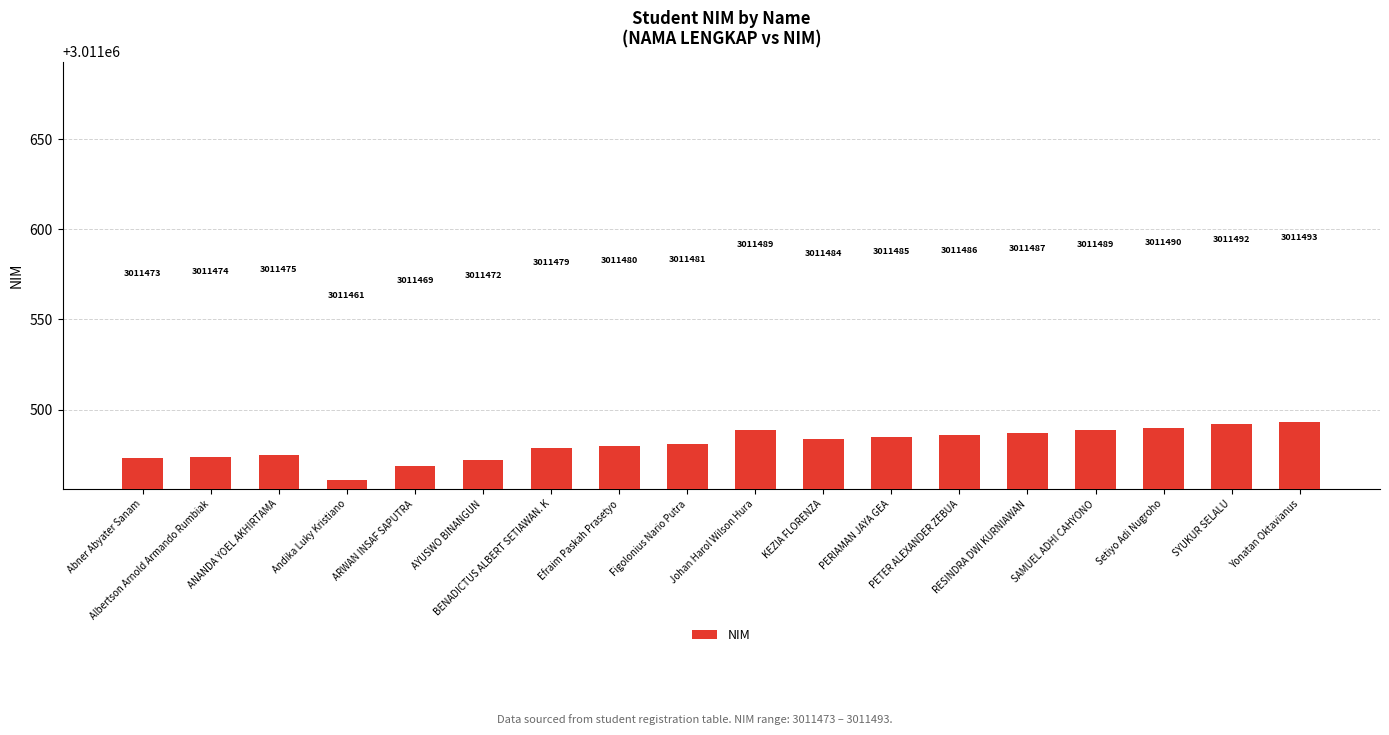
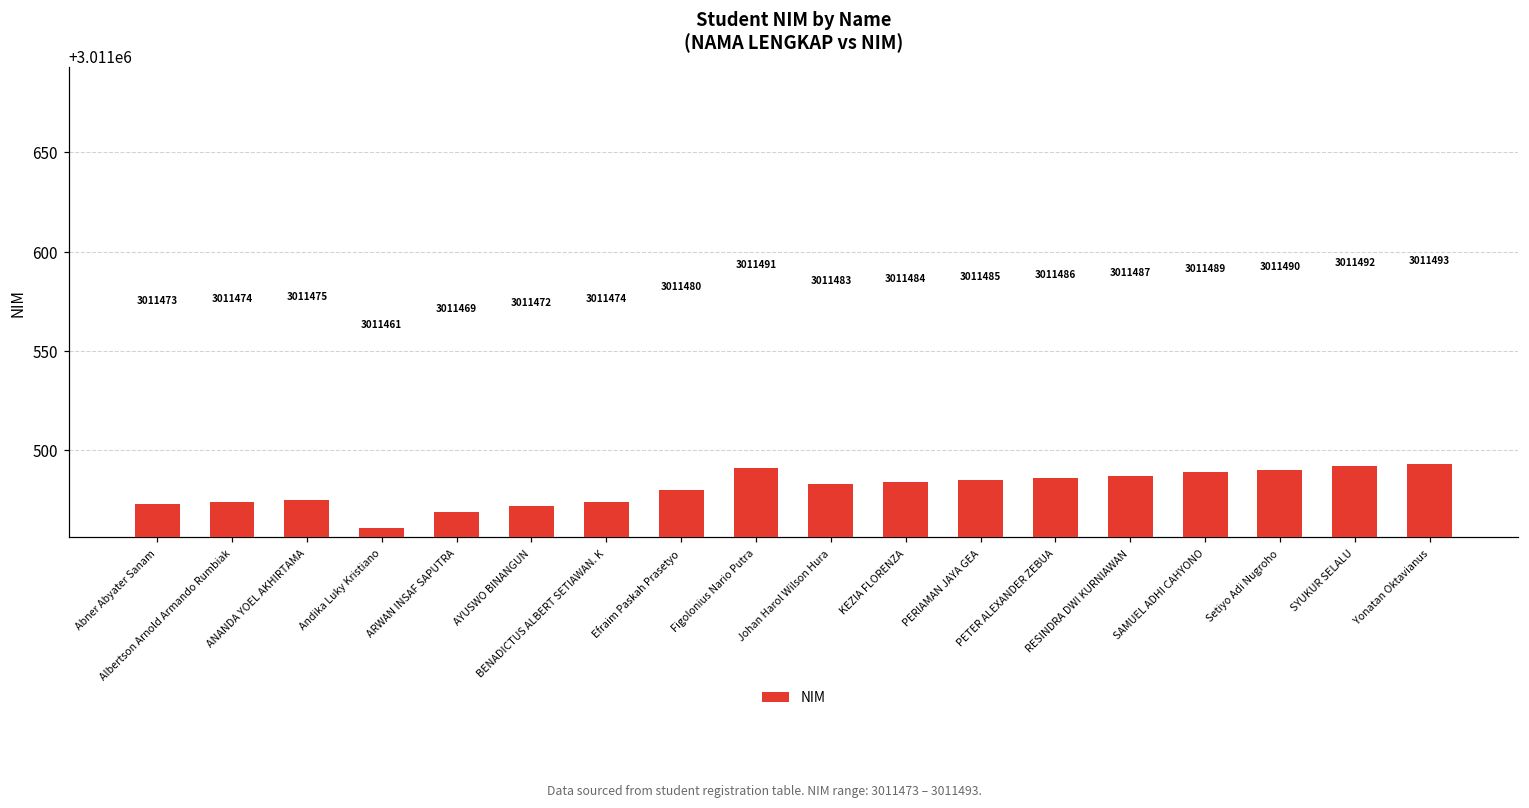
  {
-   "BENADICTUS ALBERT SETIAWAN. K": 3011479,
-   "Figolonius Nario Putra": 3011481,
-   "Johan Harol Wilson Hura": 3011489
+   "BENADICTUS ALBERT SETIAWAN. K": 3011474,
+   "Figolonius Nario Putra": 3011491,
+   "Johan Harol Wilson Hura": 3011483
  }
